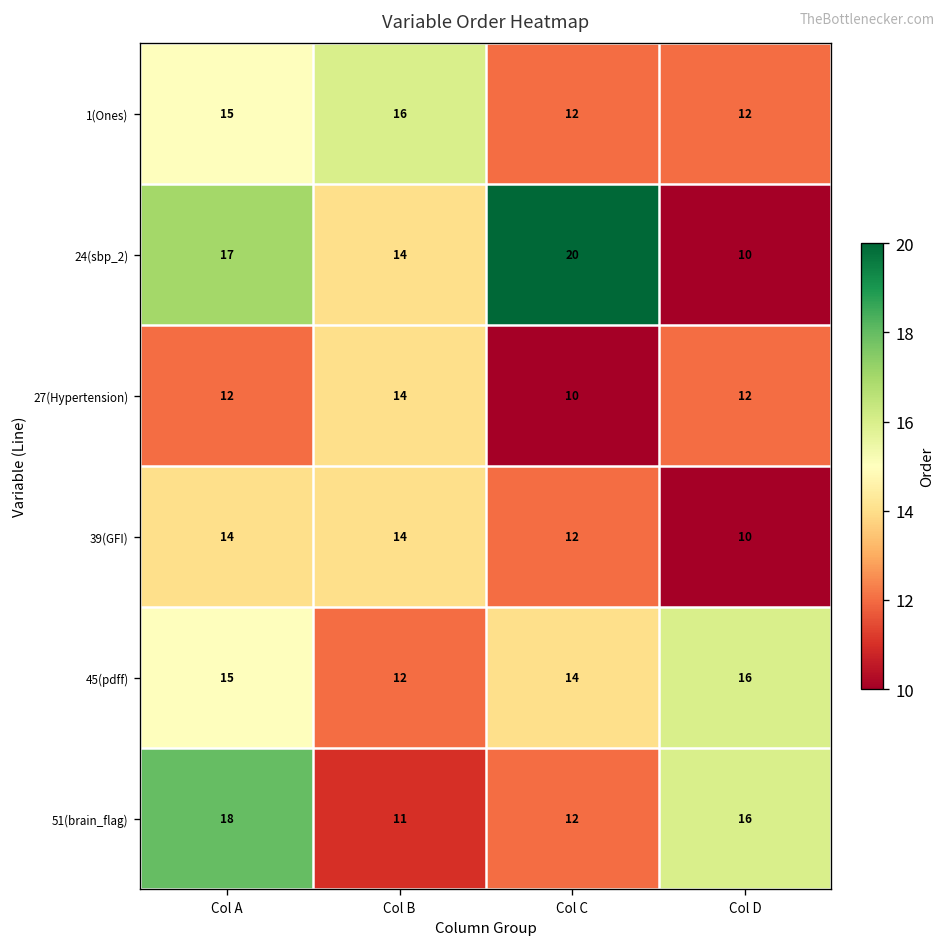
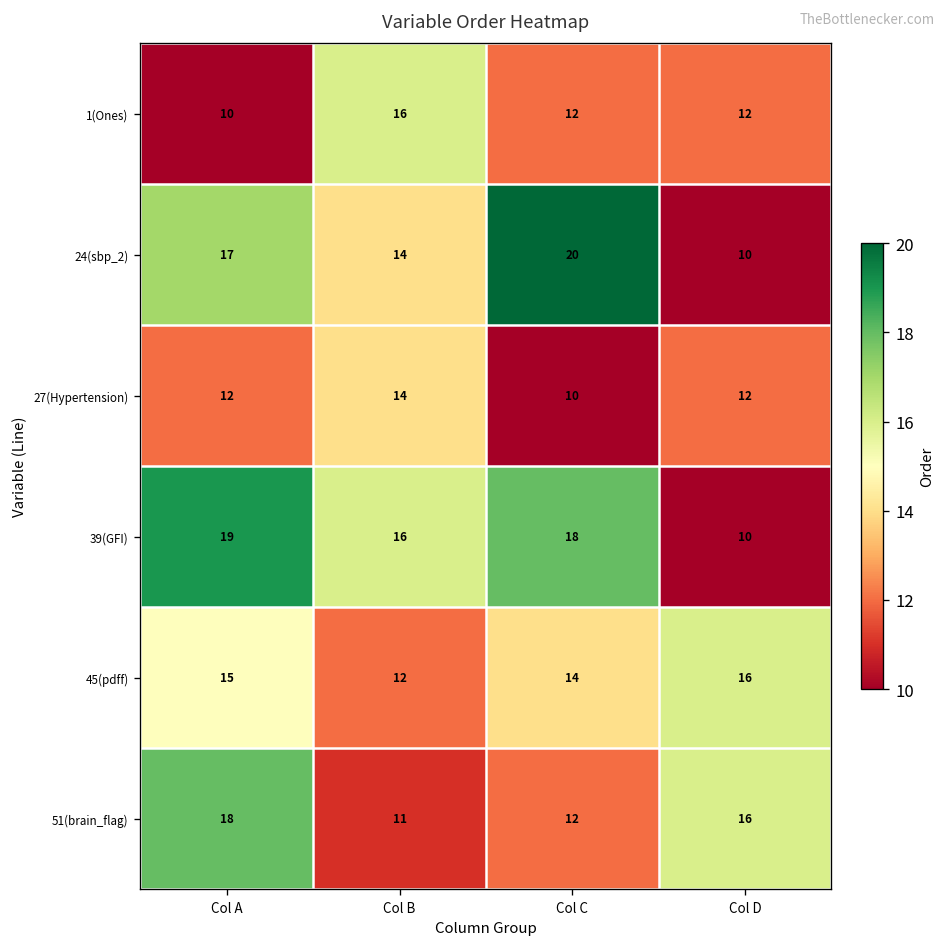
  {
    "1(Ones)": {
-     "Col A": 15,
+     "Col A": 10,
      "Col B": 16,
      "Col C": 12,
      "Col D": 12
    },
    "24(sbp_2)": {
      "Col A": 17,
      "Col B": 14,
      "Col C": 20,
      "Col D": 10
    },
    "27(Hypertension)": {
      "Col A": 12,
      "Col B": 14,
      "Col C": 10,
      "Col D": 12
    },
    "39(GFI)": {
-     "Col A": 14,
-     "Col B": 14,
-     "Col C": 12,
+     "Col A": 19,
+     "Col B": 16,
+     "Col C": 18,
      "Col D": 10
    },
    "45(pdff)": {
      "Col A": 15,
      "Col B": 12,
      "Col C": 14,
      "Col D": 16
    },
    "51(brain_flag)": {
      "Col A": 18,
      "Col B": 11,
      "Col C": 12,
      "Col D": 16
    }
  }
